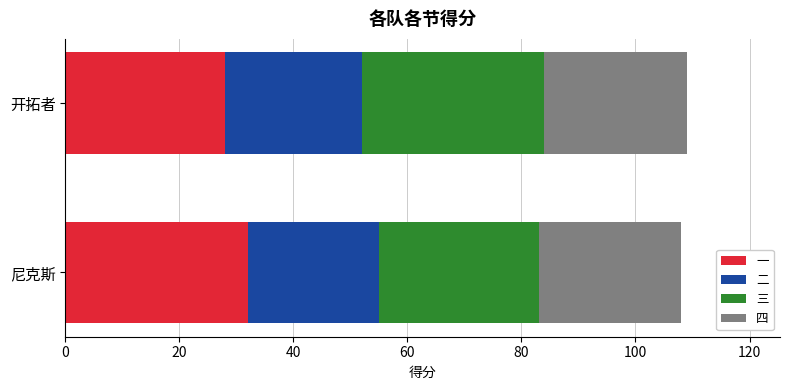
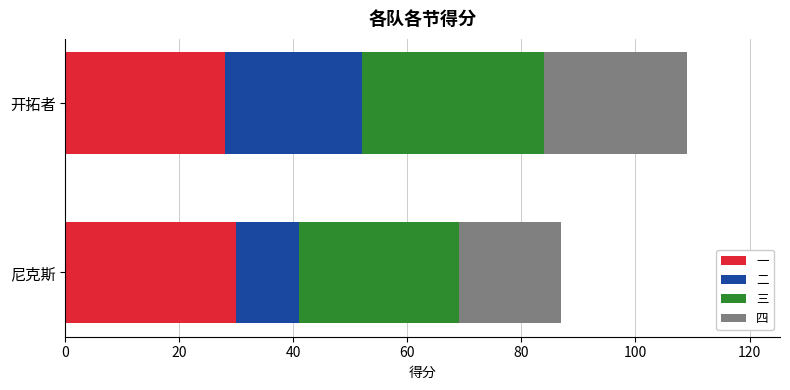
  {
    "一": {
      "开拓者": 28,
-     "尼克斯": 32
+     "尼克斯": 30
    },
    "二": {
      "开拓者": 24,
-     "尼克斯": 23
+     "尼克斯": 11
    },
    "三": {
      "开拓者": 32,
      "尼克斯": 28
    },
    "四": {
      "开拓者": 25,
-     "尼克斯": 25
+     "尼克斯": 18
    }
  }
